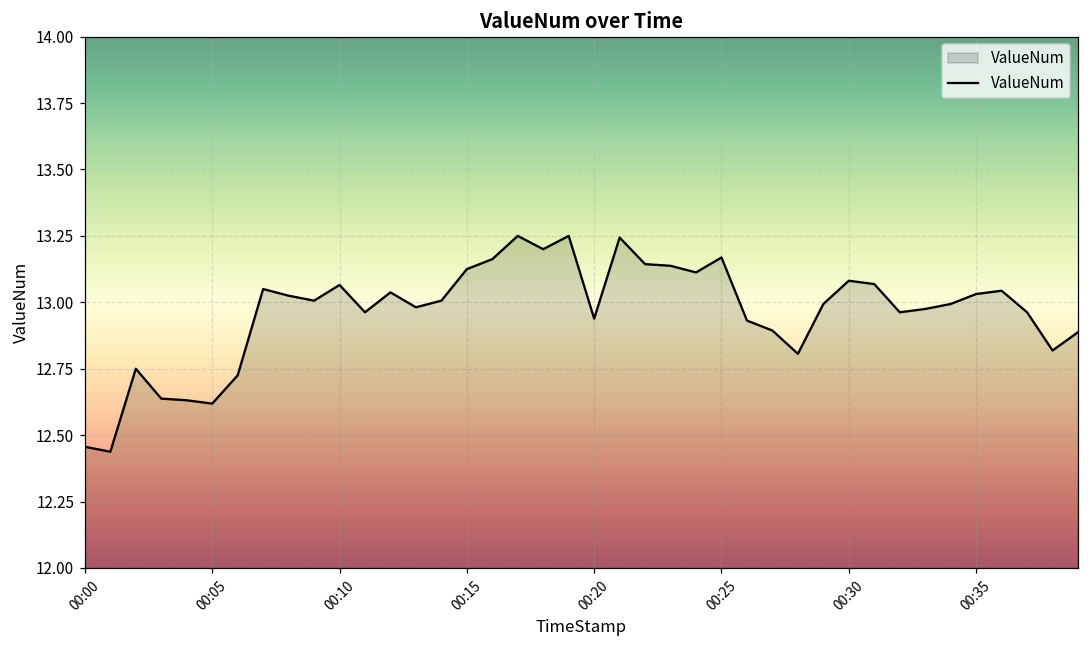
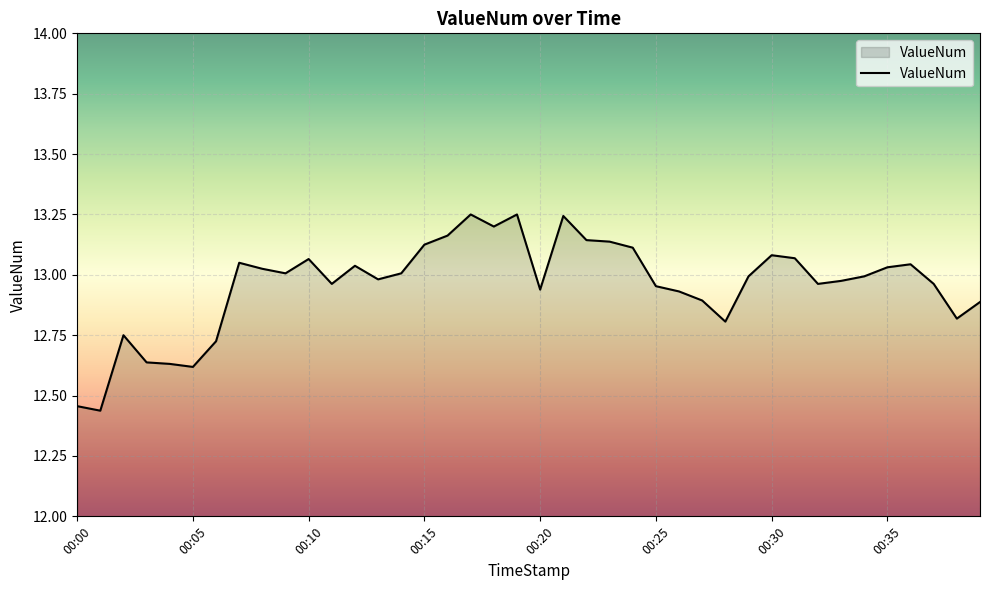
  {
    "00:00": 12.46,
    "00:05": 12.62,
    "00:10": 13.07,
    "00:15": 13.13,
    "00:20": 12.94,
-   "00:25": 13.17,
+   "00:25": 12.95,
    "00:30": 13.08,
    "00:35": 13.03
  }
